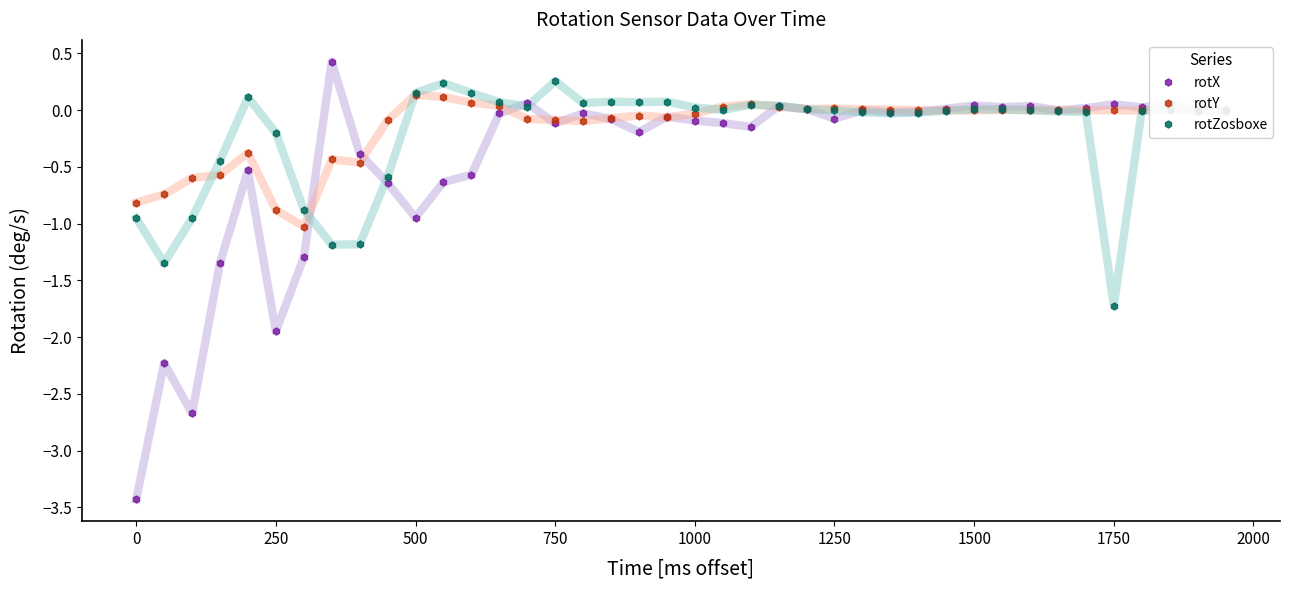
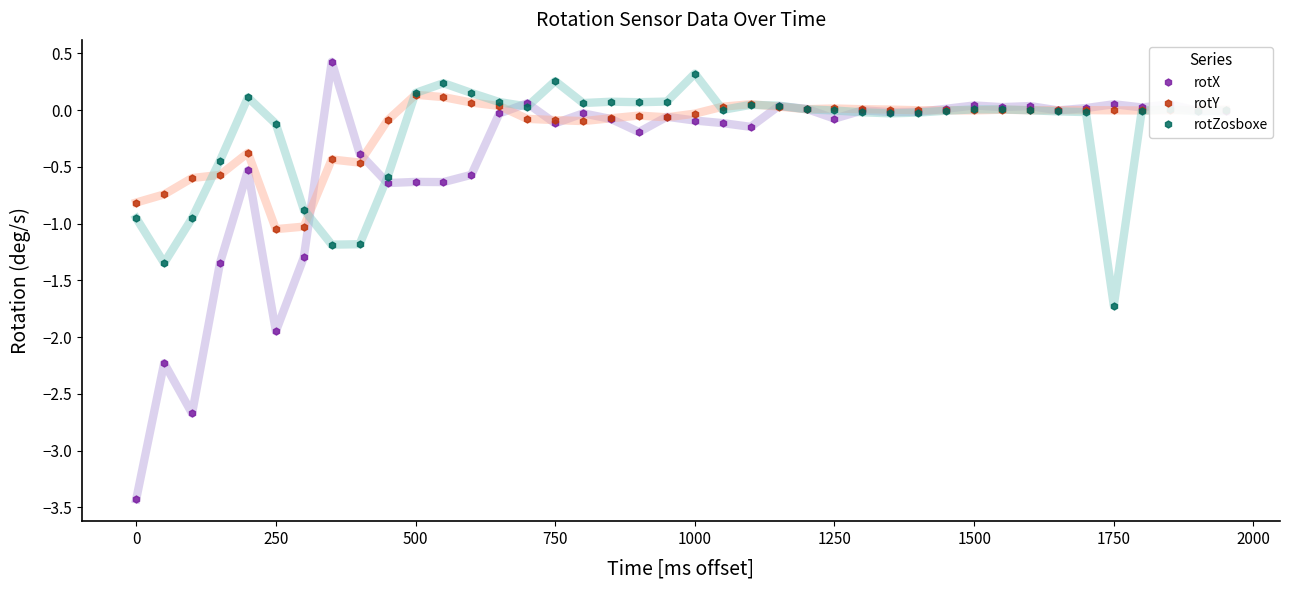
  {
    "rotX": {
      "0": -3.43,
      "250": -1.95,
-     "500": -0.95,
+     "500": -0.63,
      "750": -0.12,
      "1000": -0.09,
      "1250": -0.08,
      "1500": 0.04,
      "1750": 0.05
    },
    "rotY": {
      "0": -0.81,
-     "250": -0.88,
+     "250": -1.05,
      "750": -0.09,
      "1000": -0.03,
      "1750": 0.00
    },
    "rotZosboxe": {
      "0": -0.95,
-     "250": -0.20,
+     "250": -0.12,
      "750": 0.26,
-     "1000": 0.02,
+     "1000": 0.32,
      "1750": -1.72
    }
  }
